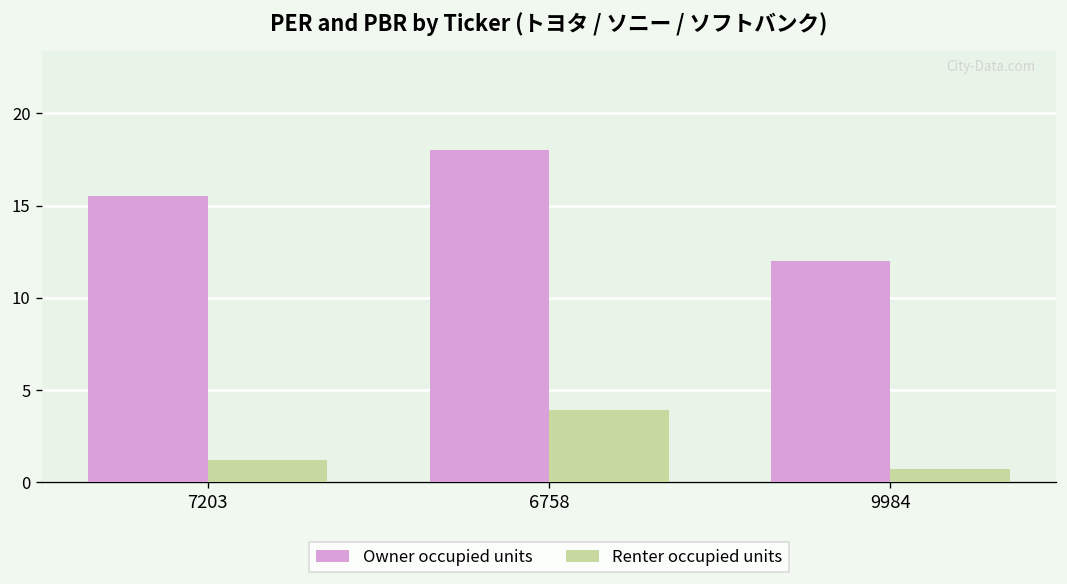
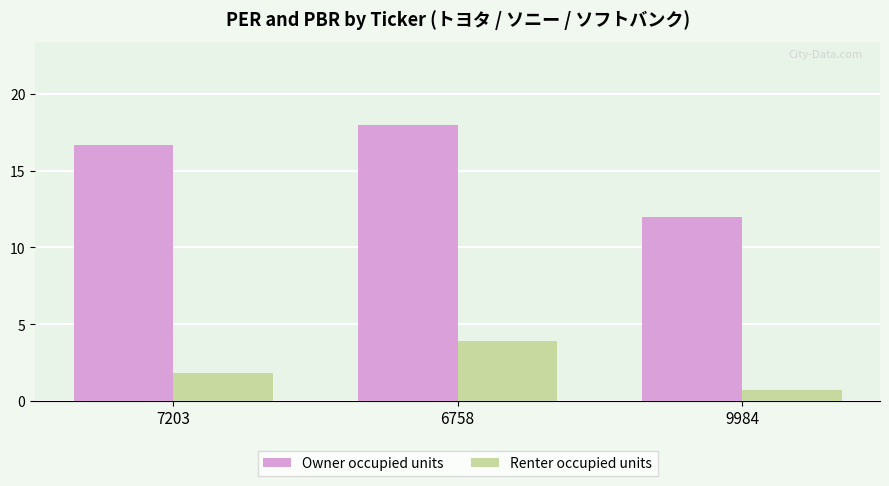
  {
    "Owner occupied units": {
-     "7203": 15.5,
+     "7203": 16.7,
      "6758": 18.0,
      "9984": 12.0
    },
    "Renter occupied units": {
-     "7203": 1.2,
+     "7203": 1.8,
      "6758": 3.9,
      "9984": 0.7
    }
  }
